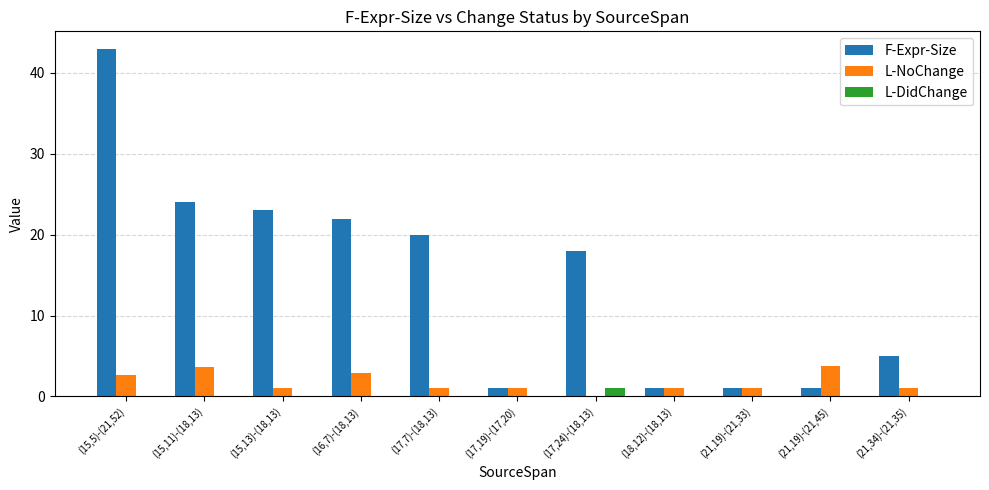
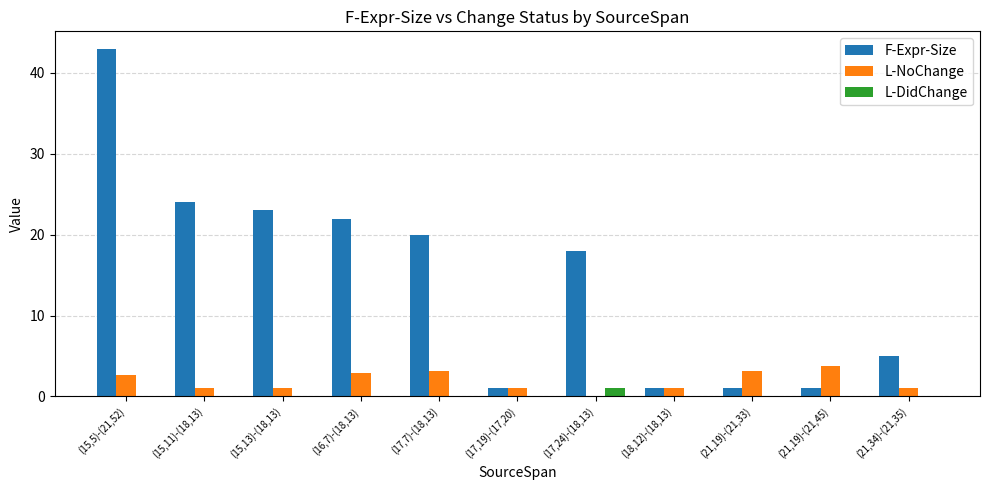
  {
    "F-Expr-Size": {
      "(15,5)-(21,52)": 43,
      "(15,11)-(18,13)": 24,
      "(15,13)-(18,13)": 23,
      "(16,7)-(18,13)": 22,
      "(17,7)-(18,13)": 20,
      "(17,19)-(17,20)": 1,
      "(17,24)-(18,13)": 18,
      "(18,12)-(18,13)": 1,
      "(21,19)-(21,33)": 1,
      "(21,19)-(21,45)": 1,
      "(21,34)-(21,35)": 5
    },
    "L-NoChange": {
      "(15,5)-(21,52)": 3,
-     "(15,11)-(18,13)": 4,
+     "(15,11)-(18,13)": 1,
      "(15,13)-(18,13)": 1,
      "(16,7)-(18,13)": 3,
-     "(17,7)-(18,13)": 1,
+     "(17,7)-(18,13)": 3,
      "(17,19)-(17,20)": 1,
      "(17,24)-(18,13)": 0,
      "(18,12)-(18,13)": 1,
-     "(21,19)-(21,33)": 1,
+     "(21,19)-(21,33)": 3,
      "(21,19)-(21,45)": 4,
      "(21,34)-(21,35)": 1
    },
    "L-DidChange": {
      "(15,5)-(21,52)": 0,
      "(15,11)-(18,13)": 0,
      "(15,13)-(18,13)": 0,
      "(16,7)-(18,13)": 0,
      "(17,7)-(18,13)": 0,
      "(17,19)-(17,20)": 0,
      "(17,24)-(18,13)": 1,
      "(18,12)-(18,13)": 0,
      "(21,19)-(21,33)": 0,
      "(21,19)-(21,45)": 0,
      "(21,34)-(21,35)": 0
    }
  }
